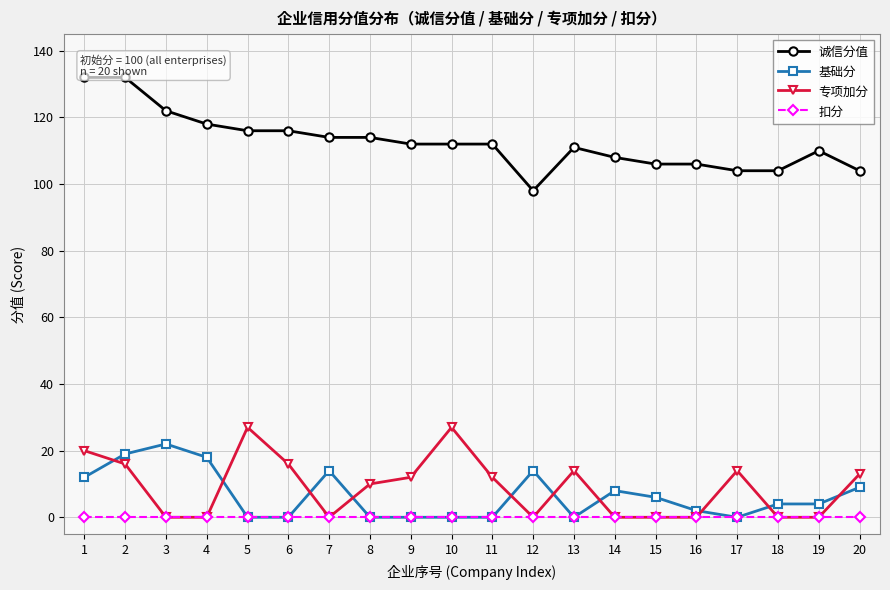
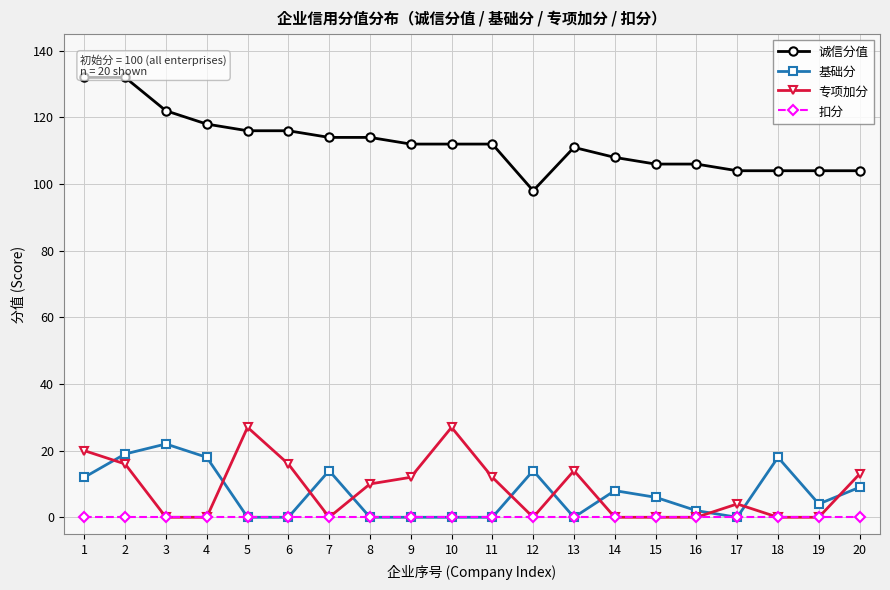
  {
    "诚信分值": {
      "3": 122,
      "4": 118,
      "5": 116,
      "6": 116,
      "7": 114,
      "8": 114,
      "9": 112,
      "10": 112,
      "11": 112,
      "12": 98,
      "13": 111,
      "14": 108,
      "15": 106,
      "16": 106,
      "17": 104,
      "18": 104,
-     "19": 110,
+     "19": 104,
      "20": 104
    },
    "基础分": {
      "1": 12,
      "2": 19,
      "3": 22,
      "4": 18,
      "7": 14,
      "12": 14,
      "14": 8,
      "15": 6,
      "16": 2,
-     "18": 4,
+     "18": 18,
      "19": 4,
      "20": 9
    },
    "专项加分": {
      "1": 20,
      "2": 16,
      "5": 27,
      "6": 16,
      "8": 10,
      "9": 12,
      "10": 27,
      "11": 12,
      "13": 14,
-     "17": 14,
+     "17": 4,
      "20": 13
    },
    "扣分": {
      "1": 0,
      "2": 0,
      "20": 0
    }
  }
